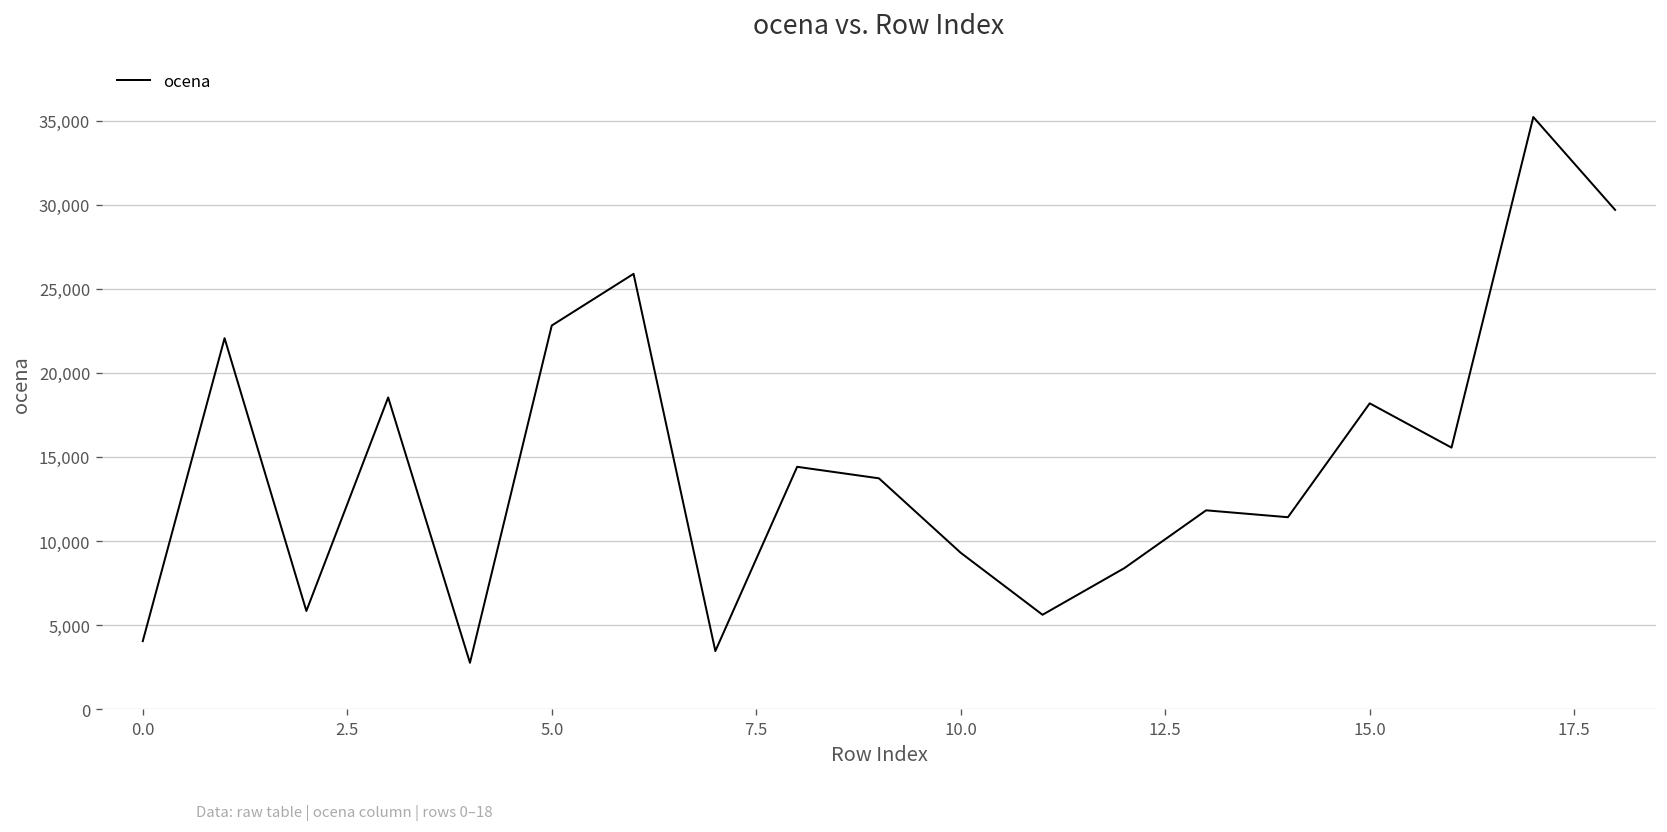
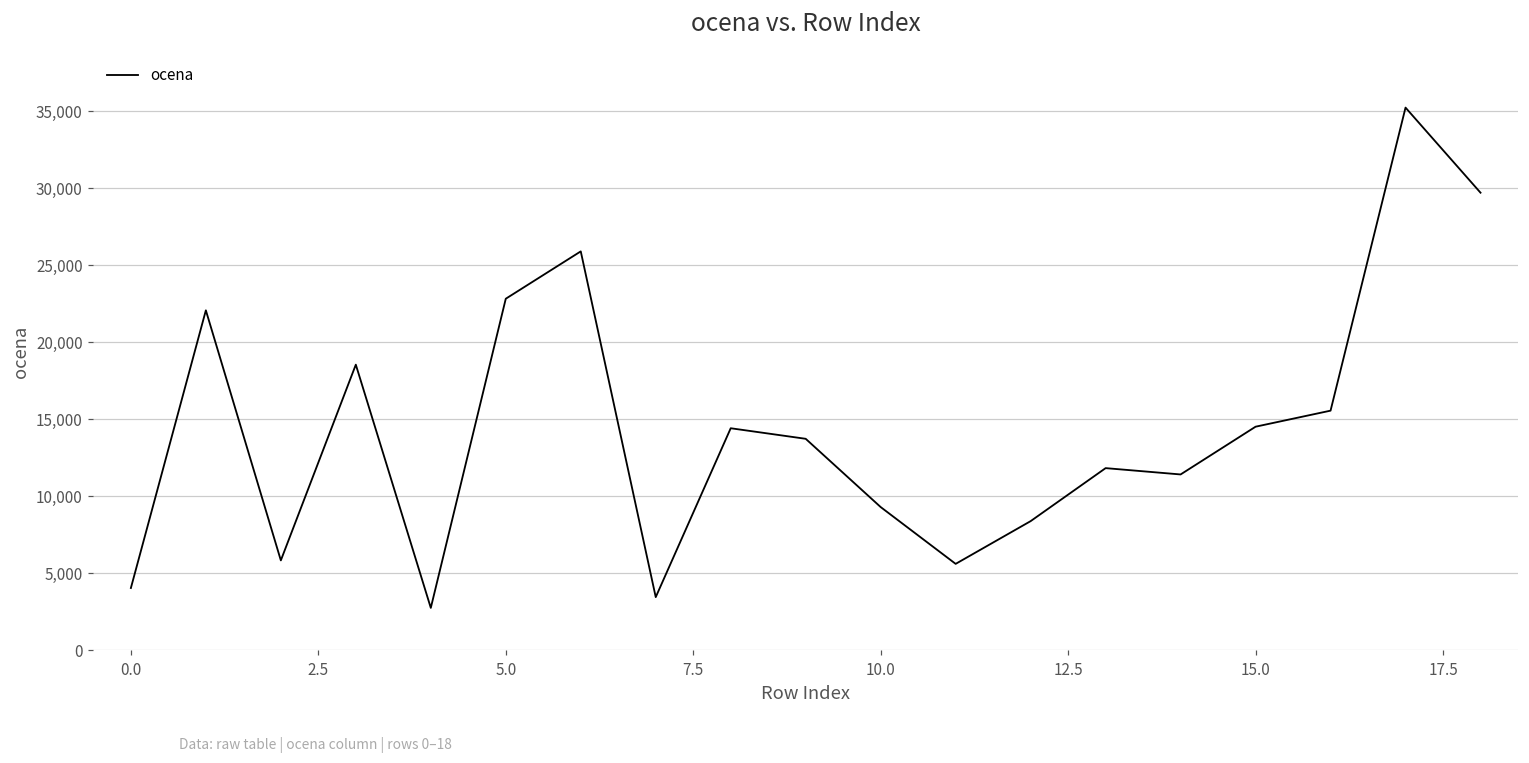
  {
    "0.0": "4,100",
    "5.0": "22,800",
    "10.0": "9,300",
-   "15.0": "18,200"
+   "15.0": "14,500"
  }
